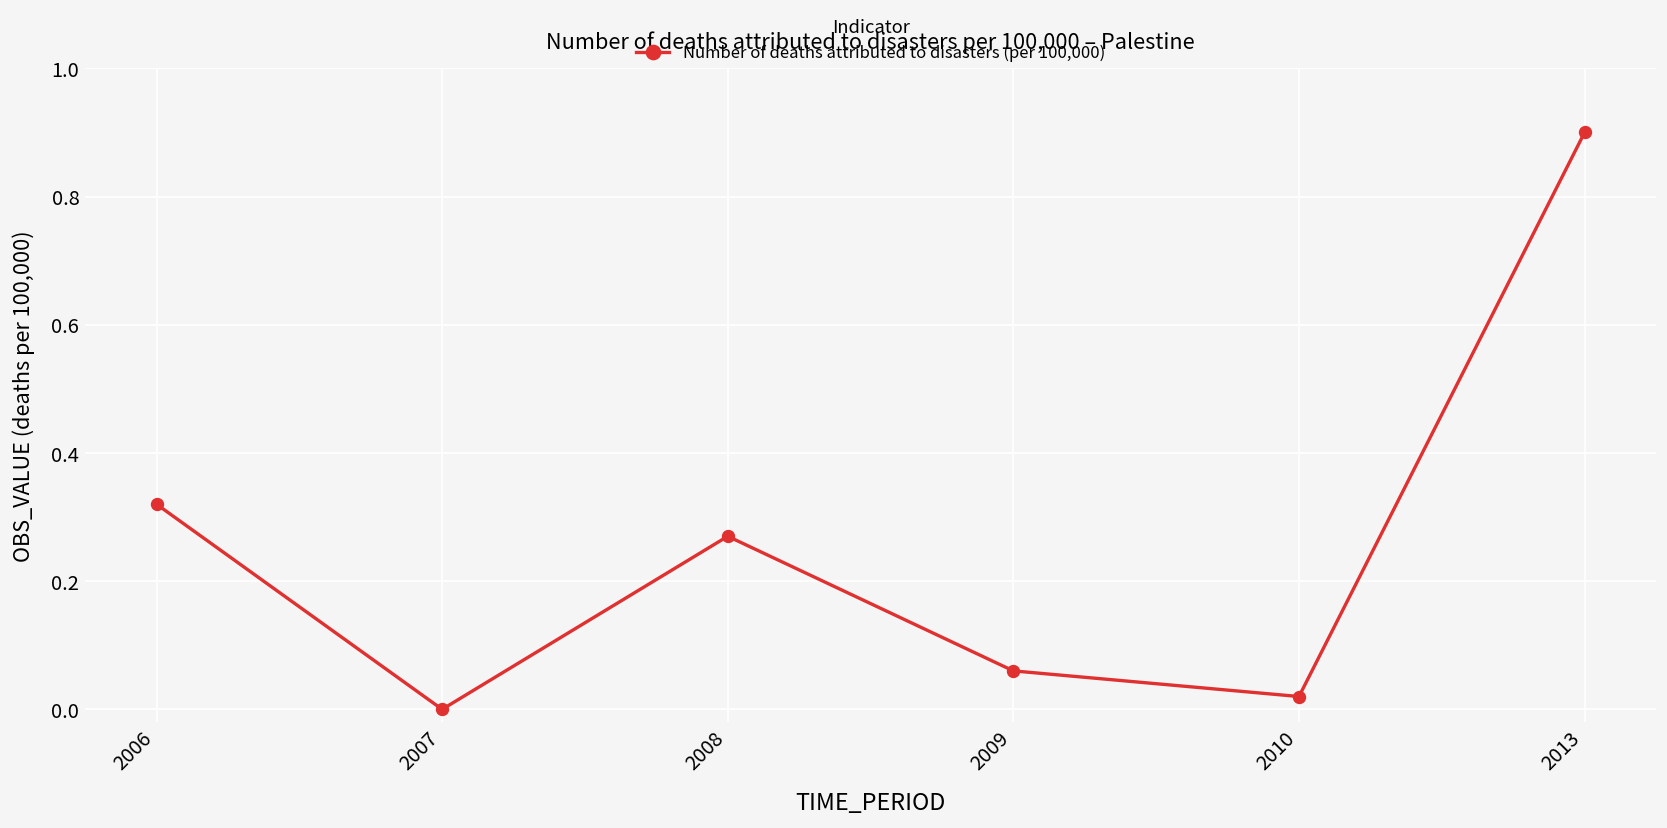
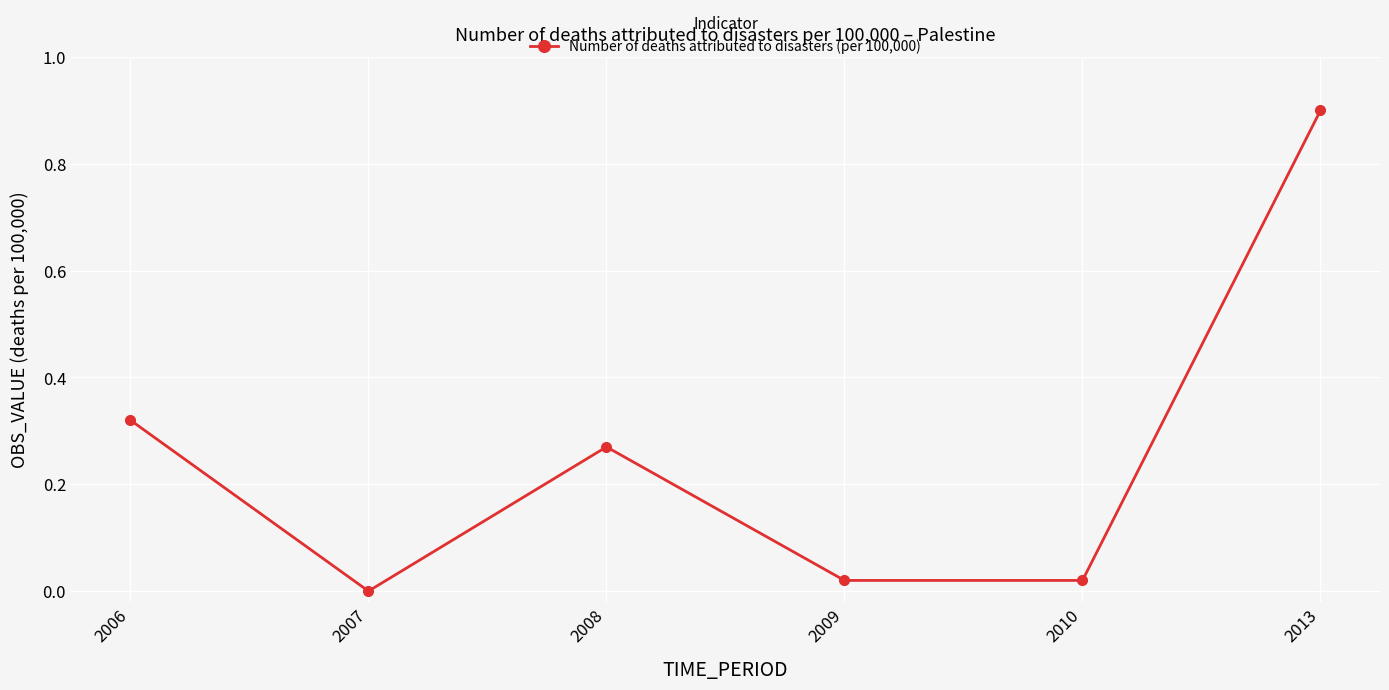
  {
    "2006": 0.32,
    "2007": 0.00,
    "2008": 0.27,
-   "2009": 0.06,
+   "2009": 0.02,
    "2010": 0.02,
    "2013": 0.90
  }
